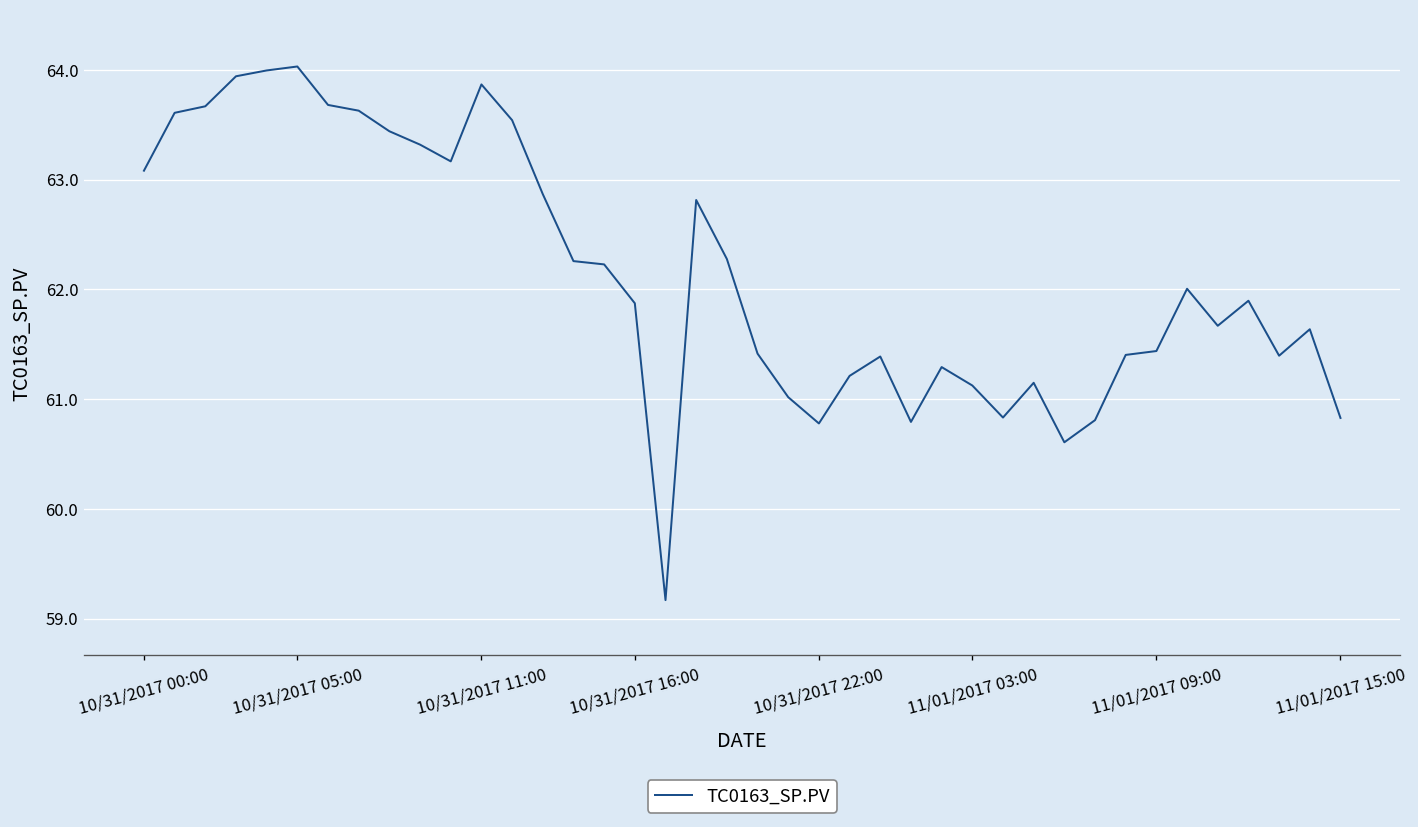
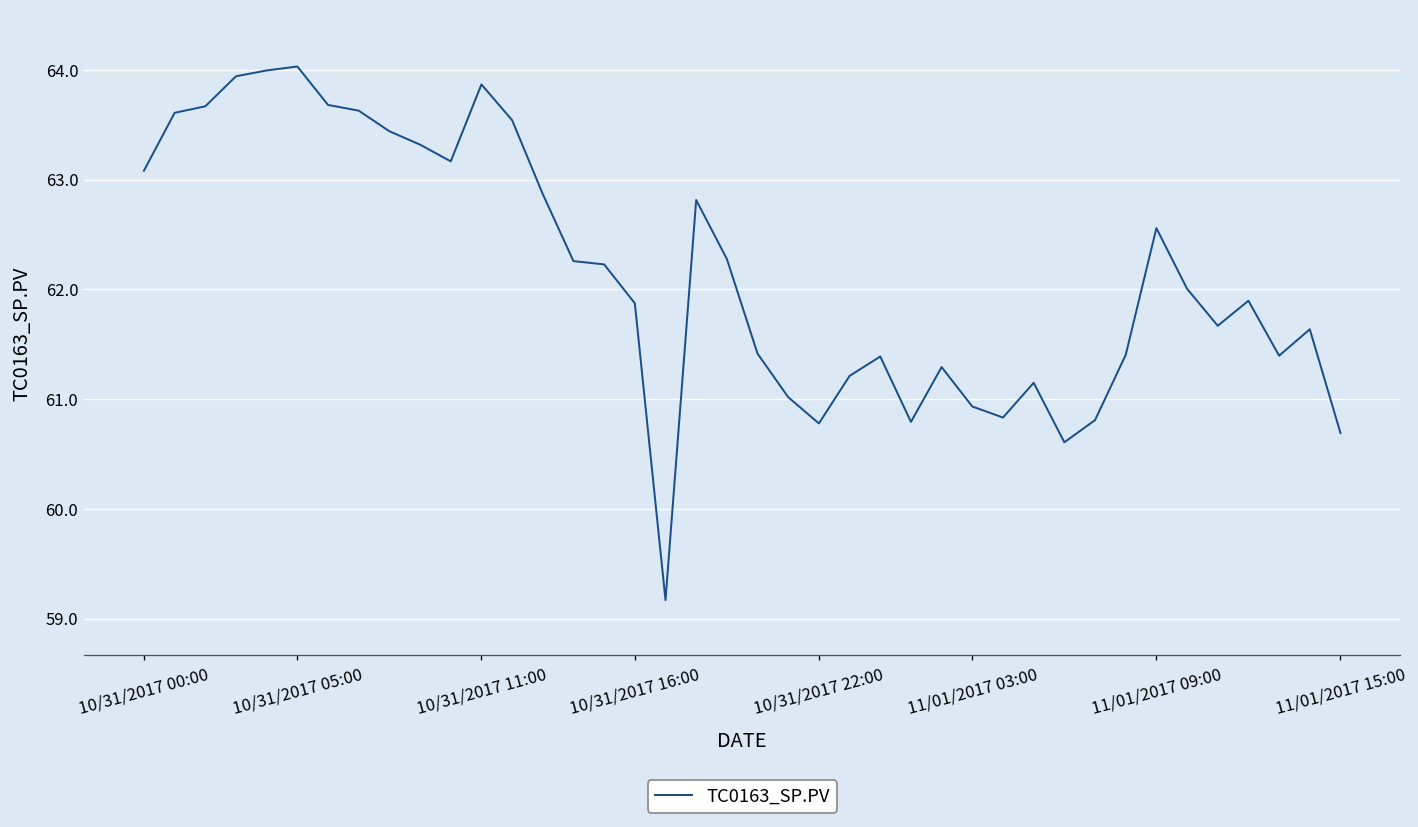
  {
    "10/31/2017 00:00": 63.1,
    "10/31/2017 05:00": 64.0,
    "10/31/2017 11:00": 63.9,
    "10/31/2017 16:00": 61.9,
    "10/31/2017 22:00": 60.8,
-   "11/01/2017 03:00": 61.1,
-   "11/01/2017 09:00": 61.4,
-   "11/01/2017 15:00": 60.8
+   "11/01/2017 03:00": 60.9,
+   "11/01/2017 09:00": 62.6,
+   "11/01/2017 15:00": 60.7
  }
